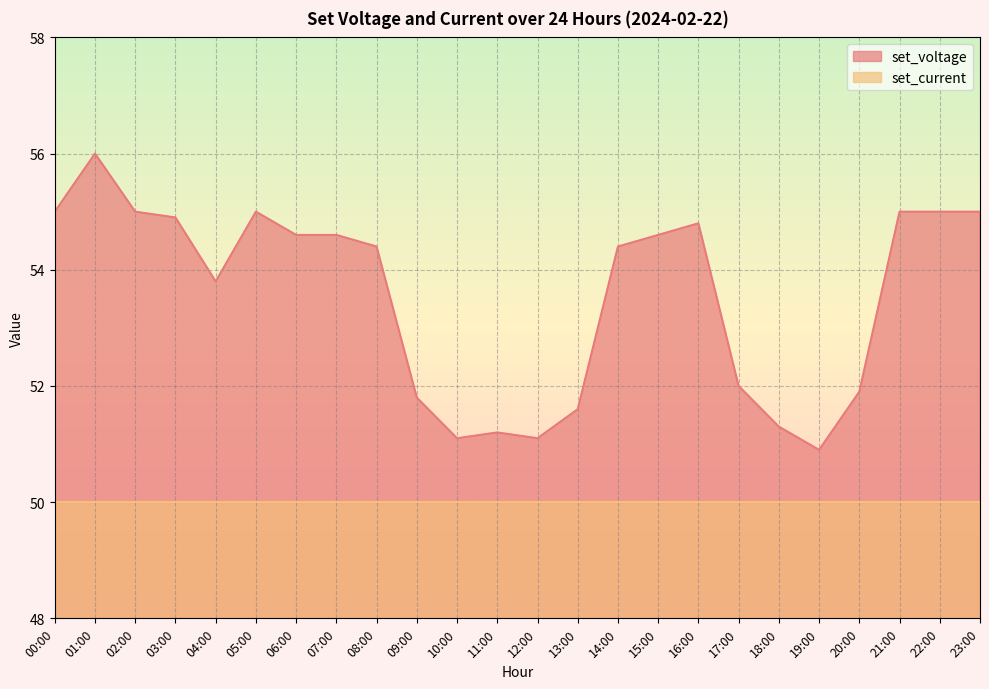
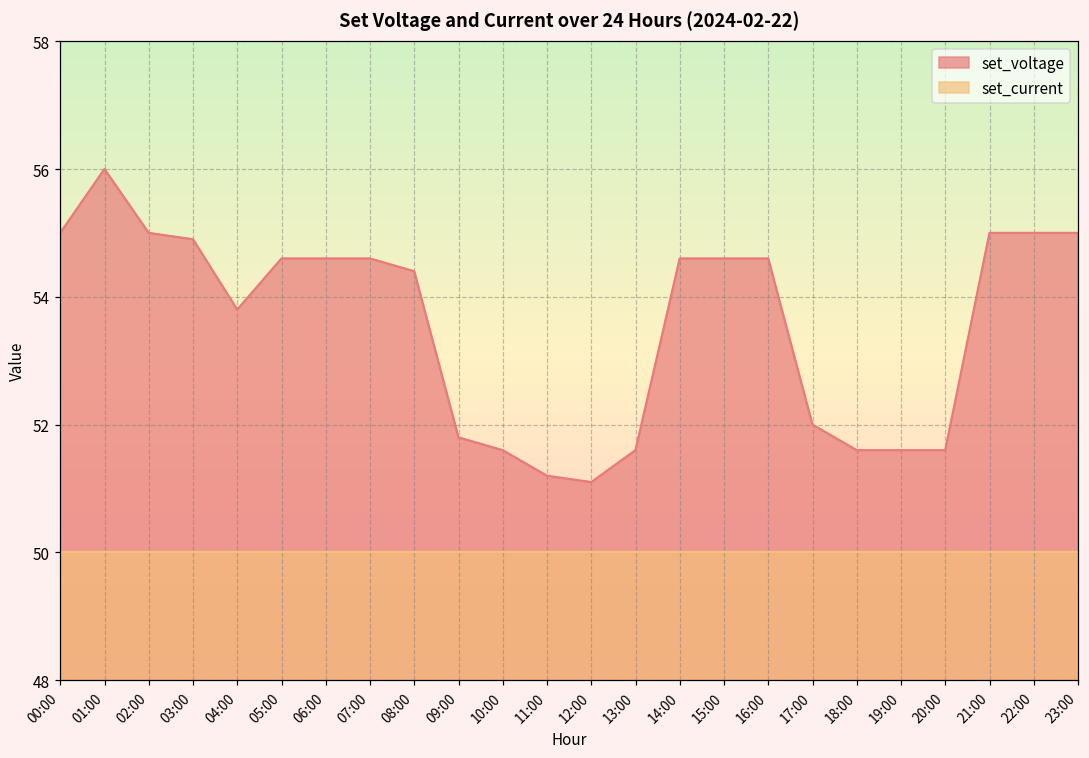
  {
    "set_voltage": {
      "01:00": 56.0,
      "02:00": 55.0,
      "03:00": 54.9,
      "04:00": 53.8,
-     "05:00": 55.0,
+     "05:00": 54.6,
      "06:00": 54.6,
      "07:00": 54.6,
      "08:00": 54.4,
      "09:00": 51.8,
-     "10:00": 51.1,
+     "10:00": 51.6,
      "11:00": 51.2,
      "12:00": 51.1,
      "13:00": 51.6,
-     "14:00": 54.4,
+     "14:00": 54.6,
      "15:00": 54.6,
-     "16:00": 54.8,
+     "16:00": 54.6,
      "17:00": 52.0,
-     "18:00": 51.3,
-     "19:00": 50.9,
-     "20:00": 51.9,
+     "18:00": 51.6,
+     "19:00": 51.6,
+     "20:00": 51.6,
      "21:00": 55.0,
      "22:00": 55.0
    },
    "set_current": {
      "01:00": 50.0,
      "02:00": 50.0,
      "03:00": 50.0,
      "04:00": 50.0,
      "05:00": 50.0,
      "06:00": 50.0,
      "07:00": 50.0,
      "08:00": 50.0,
      "09:00": 50.0,
      "10:00": 50.0,
      "11:00": 50.0,
      "12:00": 50.0,
      "13:00": 50.0,
      "14:00": 50.0,
      "15:00": 50.0,
      "16:00": 50.0,
      "17:00": 50.0,
      "18:00": 50.0,
      "19:00": 50.0,
      "20:00": 50.0,
      "21:00": 50.0,
      "22:00": 50.0
    }
  }
